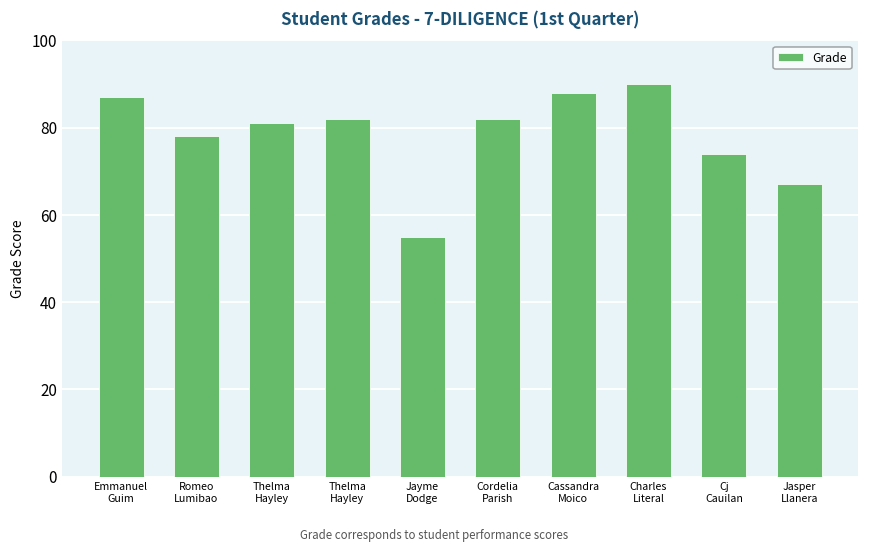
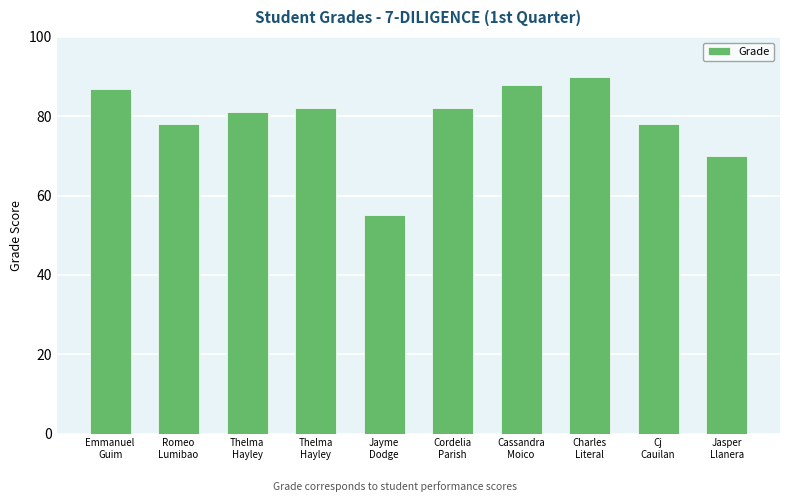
  {
    "Emmanuel Guim": 87,
    "Romeo Lumibao": 78,
    "Jayme Dodge": 55,
    "Cordelia Parish": 82,
    "Cassandra Moico": 88,
    "Charles Literal": 90,
-   "Cj Cauilan": 74,
-   "Jasper Llanera": 67
+   "Cj Cauilan": 78,
+   "Jasper Llanera": 70
  }
